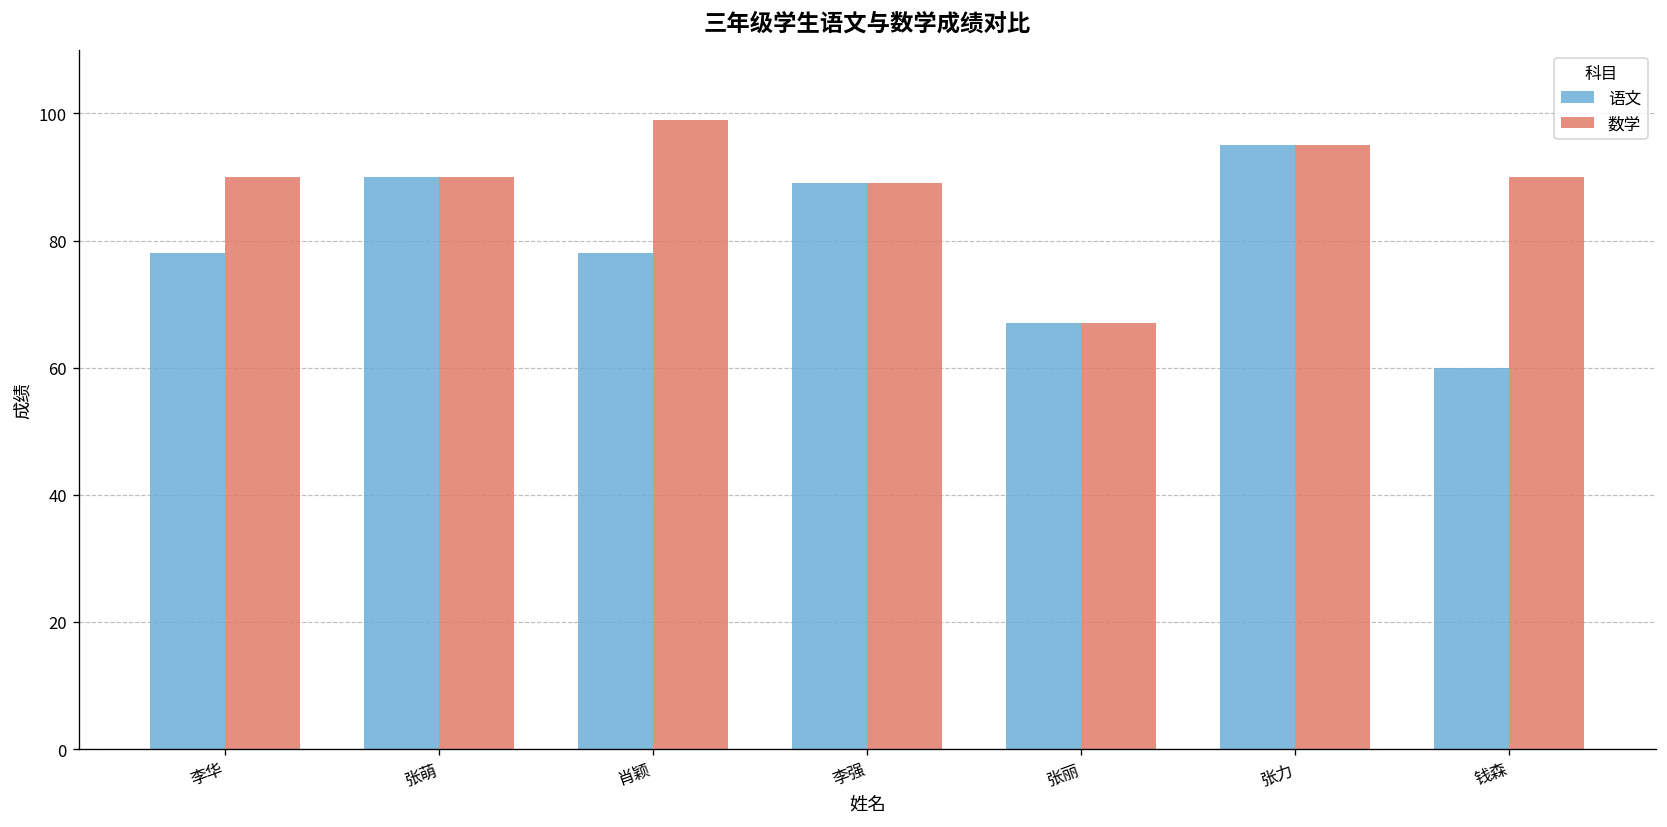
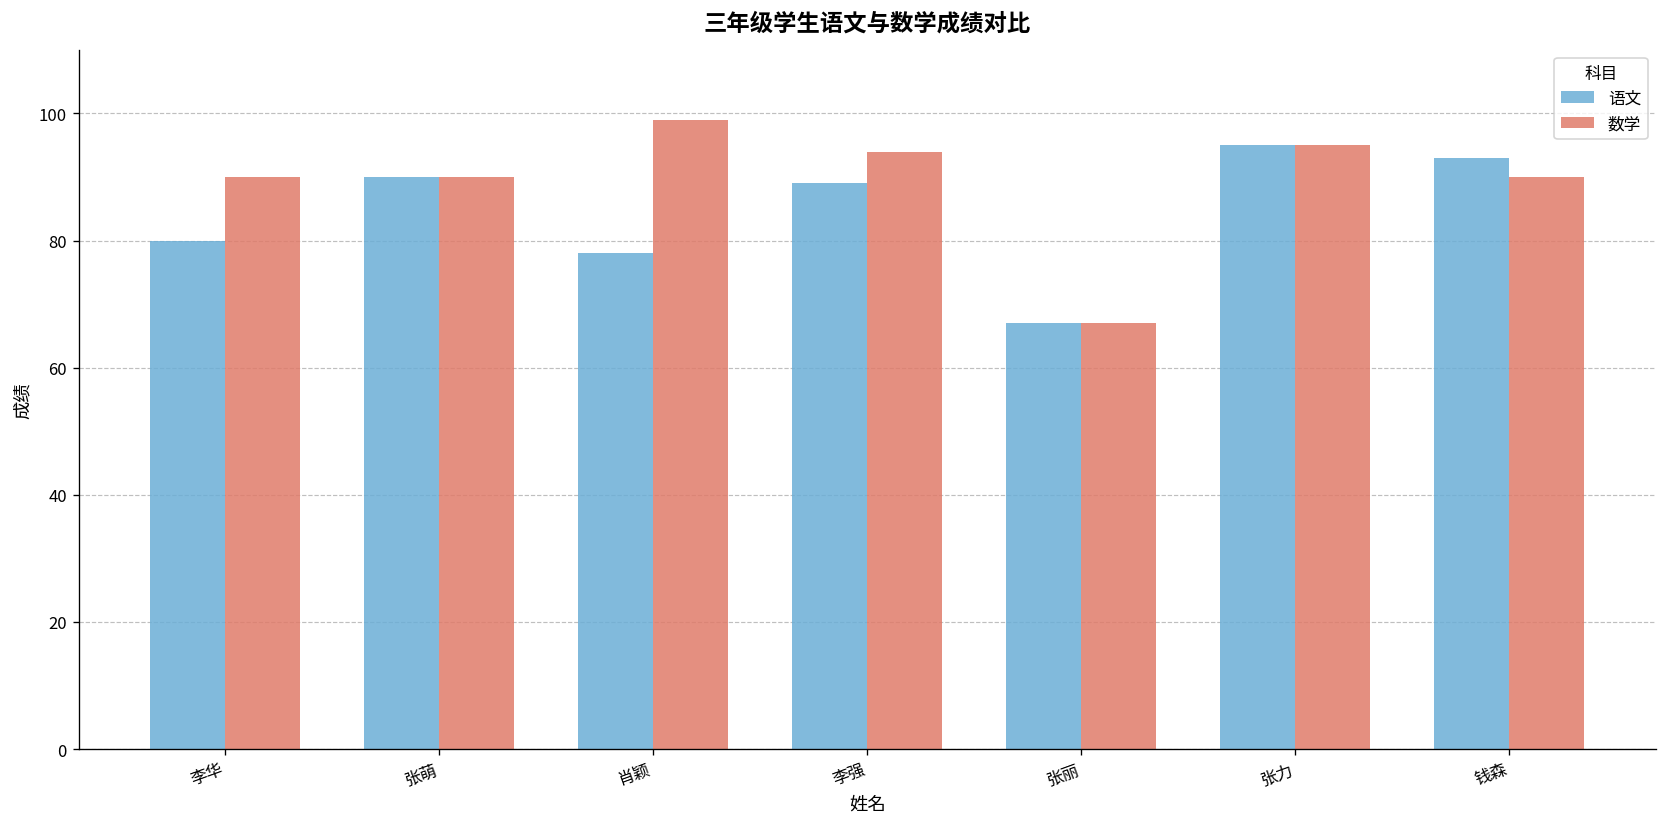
  {
    "语文": {
-     "李华": 78,
+     "李华": 80,
      "张萌": 90,
      "肖颖": 78,
      "李强": 89,
      "张丽": 67,
      "张力": 95,
-     "钱森": 60
+     "钱森": 93
    },
    "数学": {
      "李华": 90,
      "张萌": 90,
      "肖颖": 99,
-     "李强": 89,
+     "李强": 94,
      "张丽": 67,
      "张力": 95,
      "钱森": 90
    }
  }
